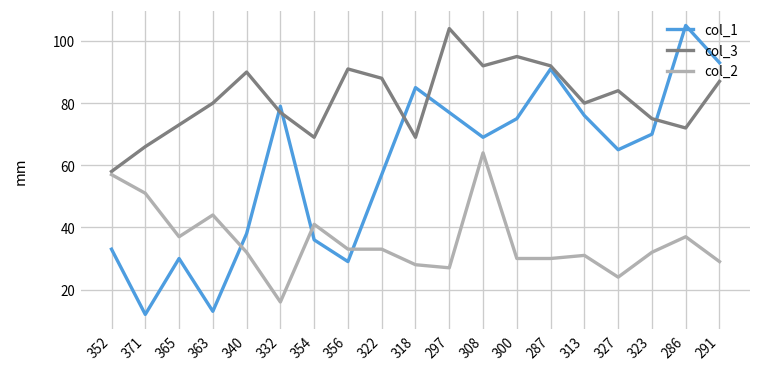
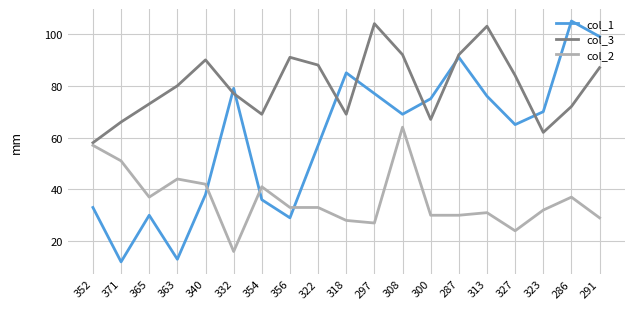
  {
    "col_1": {
      "352": 33,
      "371": 12,
      "365": 30,
      "363": 13,
      "340": 38,
      "332": 79,
      "354": 36,
      "356": 29,
      "322": 57,
      "318": 85,
      "297": 77,
      "308": 69,
      "300": 75,
      "287": 91,
      "313": 76,
      "327": 65,
      "323": 70,
      "286": 105,
-     "291": 93
+     "291": 99
    },
    "col_3": {
      "352": 58,
      "371": 66,
      "365": 73,
      "363": 80,
      "340": 90,
      "332": 77,
      "354": 69,
      "356": 91,
      "322": 88,
      "318": 69,
      "297": 104,
      "308": 92,
-     "300": 95,
+     "300": 67,
      "287": 92,
-     "313": 80,
+     "313": 103,
      "327": 84,
-     "323": 75,
+     "323": 62,
      "286": 72,
      "291": 87
    },
    "col_2": {
      "352": 57,
      "371": 51,
      "365": 37,
      "363": 44,
-     "340": 32,
+     "340": 42,
      "332": 16,
      "354": 41,
      "356": 33,
      "322": 33,
      "318": 28,
      "297": 27,
      "308": 64,
      "300": 30,
      "287": 30,
      "313": 31,
      "327": 24,
      "323": 32,
      "286": 37,
      "291": 29
    }
  }
